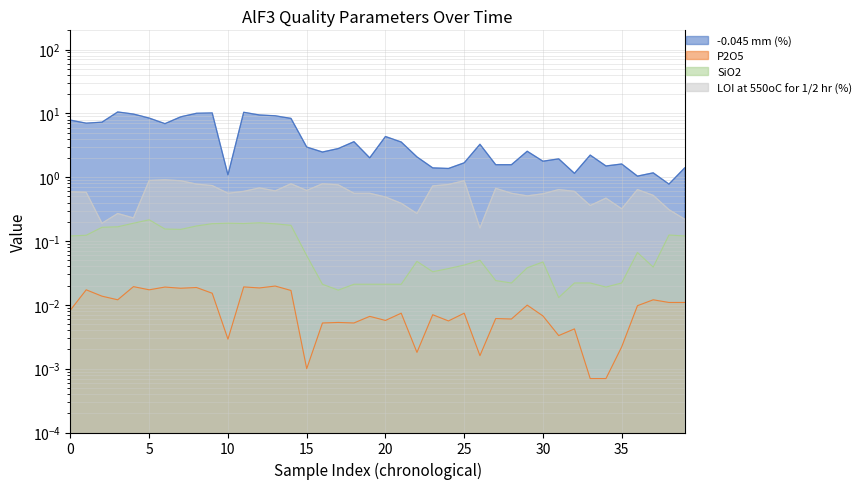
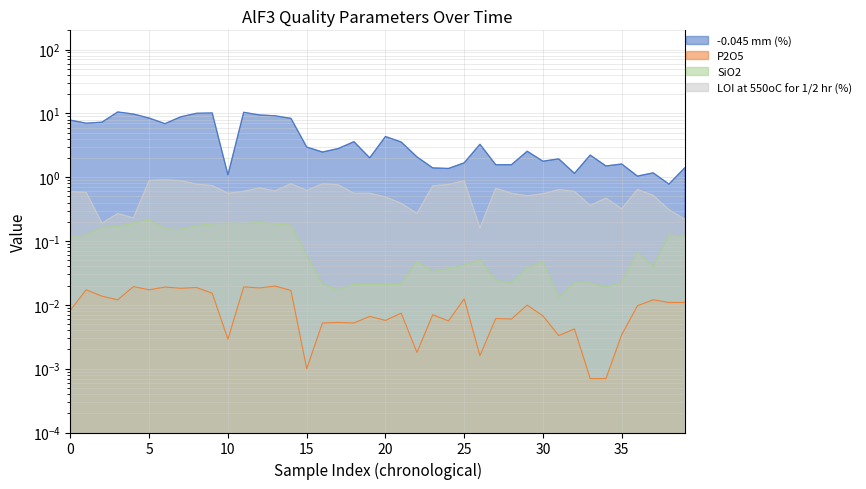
  {
    "-0.045 mm (%)": {
      "0": 8,
      "5": 8,
      "10": 1.1,
      "15": 3,
      "20": 4,
      "25": 1.7,
      "30": 1.8,
      "35": 1.6
    },
    "P2O5": {
      "0": 0.008,
      "5": 0.017,
      "10": 0.003,
      "15": 0.0010,
      "20": 0.006,
-     "25": 0.007,
+     "25": 0.012,
      "30": 0.007,
-     "35": 0.0022
+     "35": 0.003
    }
  }
